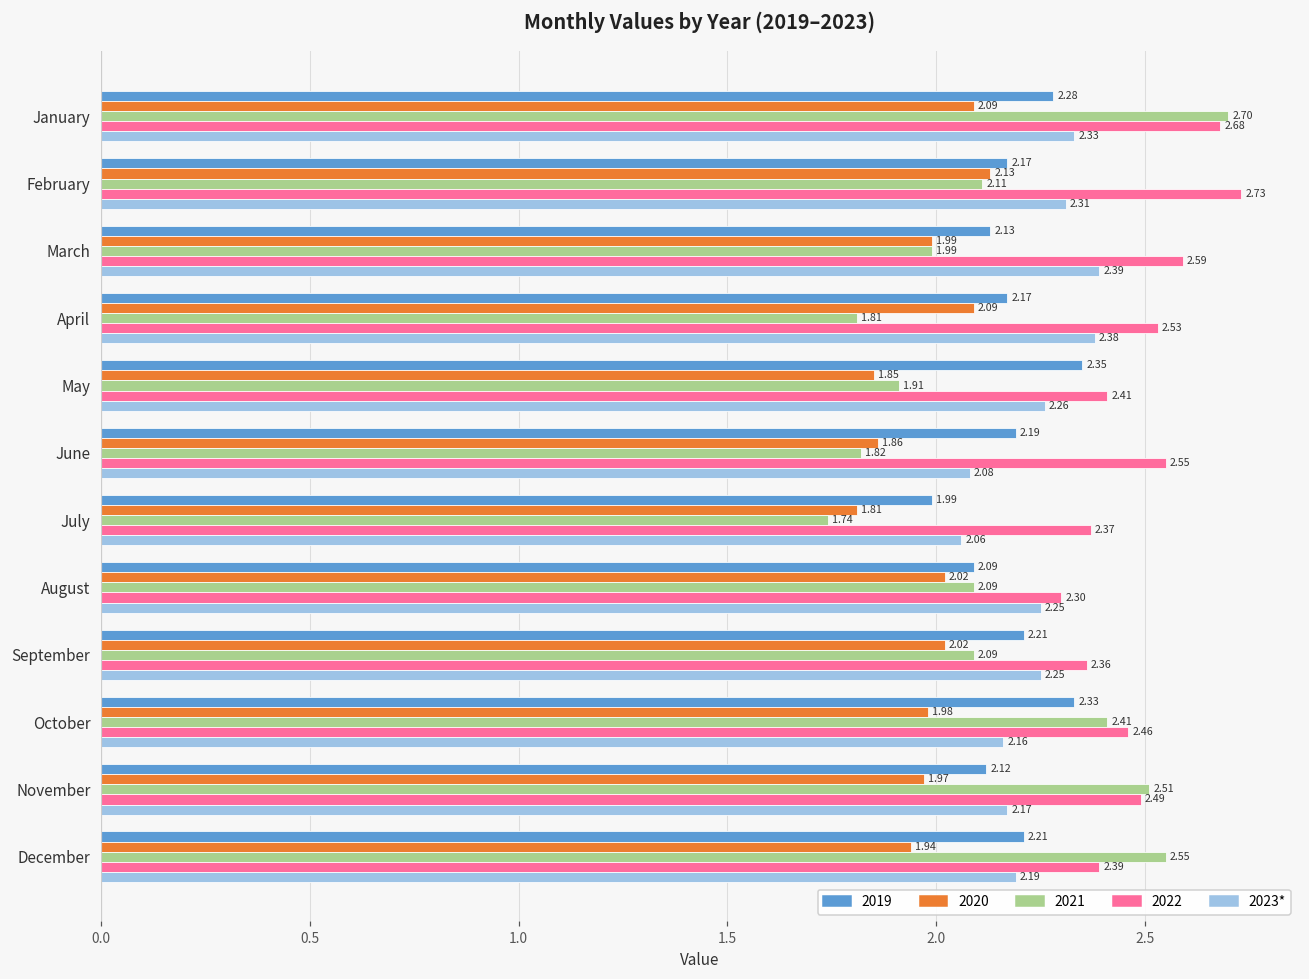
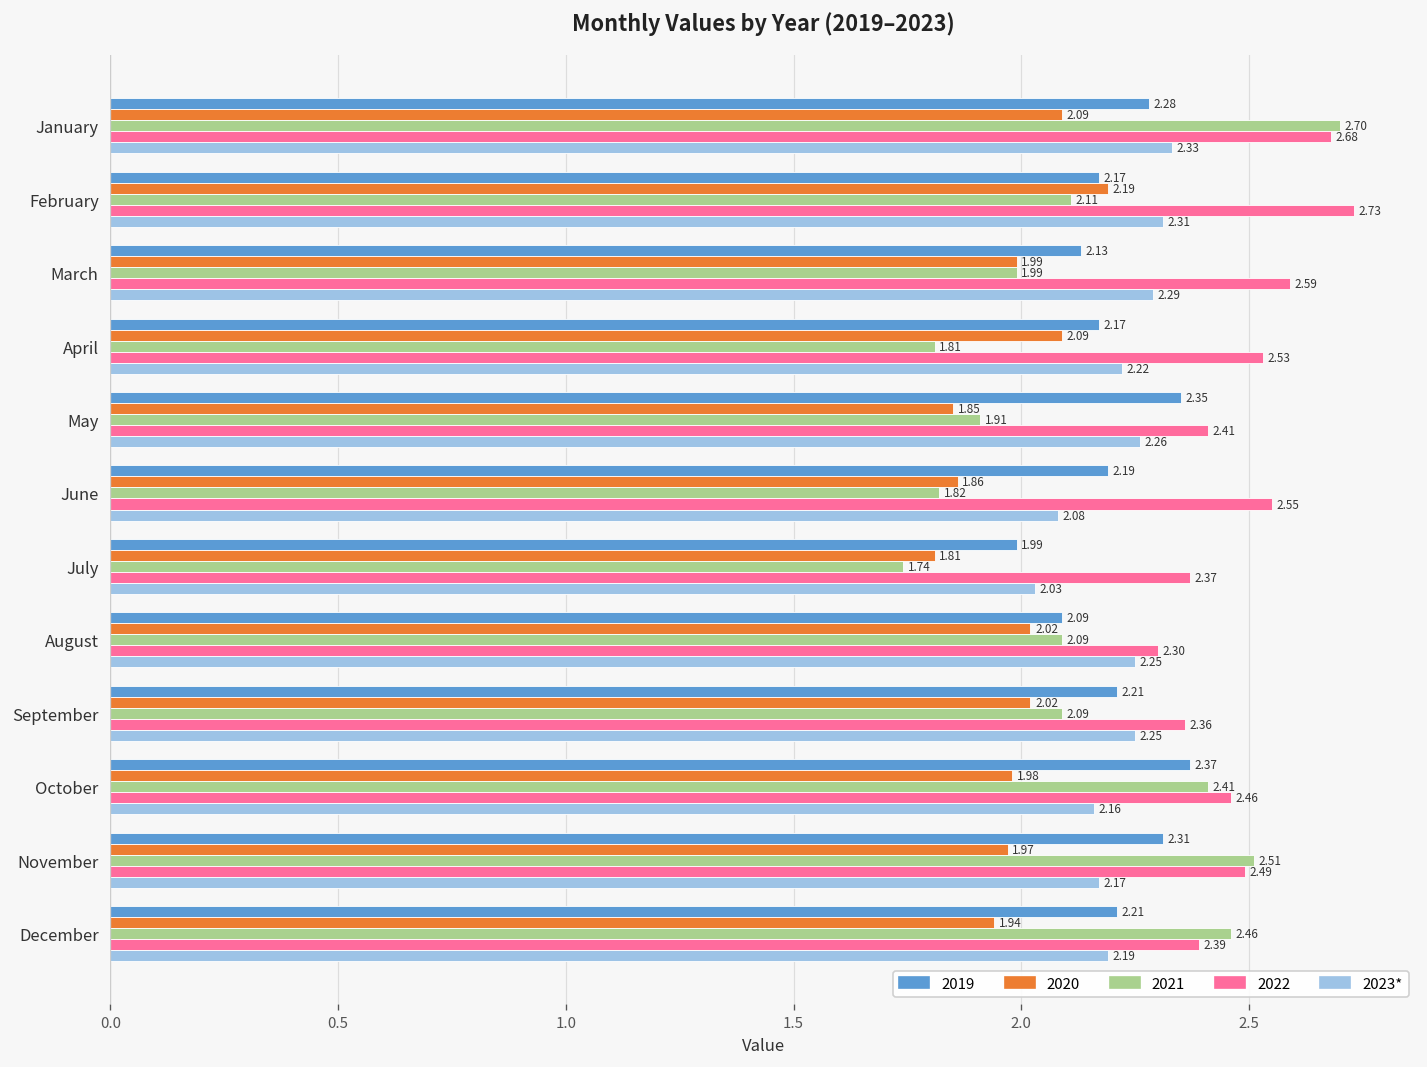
  {
    "2019": {
      "January": 2.28,
      "February": 2.17,
      "March": 2.13,
      "April": 2.17,
      "May": 2.35,
      "June": 2.19,
      "July": 1.99,
      "August": 2.09,
      "September": 2.21,
-     "October": 2.33,
-     "November": 2.12,
+     "October": 2.37,
+     "November": 2.31,
      "December": 2.21
    },
    "2020": {
      "January": 2.09,
-     "February": 2.13,
+     "February": 2.19,
      "March": 1.99,
      "April": 2.09,
      "May": 1.85,
      "June": 1.86,
      "July": 1.81,
      "August": 2.02,
      "September": 2.02,
      "October": 1.98,
      "November": 1.97,
      "December": 1.94
    },
    "2021": {
      "January": 2.70,
      "February": 2.11,
      "March": 1.99,
      "April": 1.81,
      "May": 1.91,
      "June": 1.82,
      "July": 1.74,
      "August": 2.09,
      "September": 2.09,
      "October": 2.41,
      "November": 2.51,
-     "December": 2.55
+     "December": 2.46
    },
    "2022": {
      "January": 2.68,
      "February": 2.73,
      "March": 2.59,
      "April": 2.53,
      "May": 2.41,
      "June": 2.55,
      "July": 2.37,
      "August": 2.30,
      "September": 2.36,
      "October": 2.46,
      "November": 2.49,
      "December": 2.39
    },
    "2023*": {
      "January": 2.33,
      "February": 2.31,
-     "March": 2.39,
-     "April": 2.38,
+     "March": 2.29,
+     "April": 2.22,
      "May": 2.26,
      "June": 2.08,
-     "July": 2.06,
+     "July": 2.03,
      "August": 2.25,
      "September": 2.25,
      "October": 2.16,
      "November": 2.17,
      "December": 2.19
    }
  }
